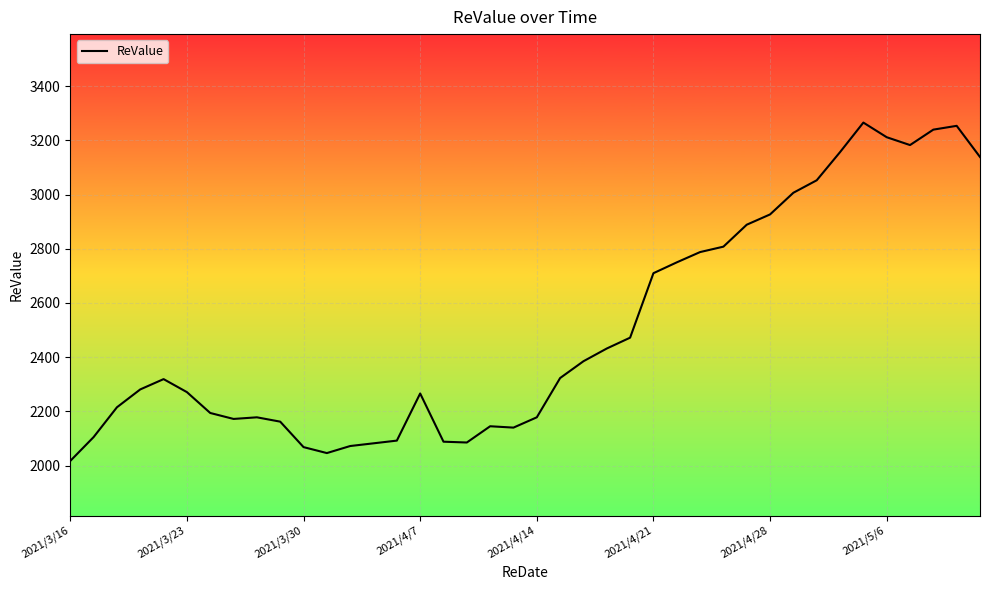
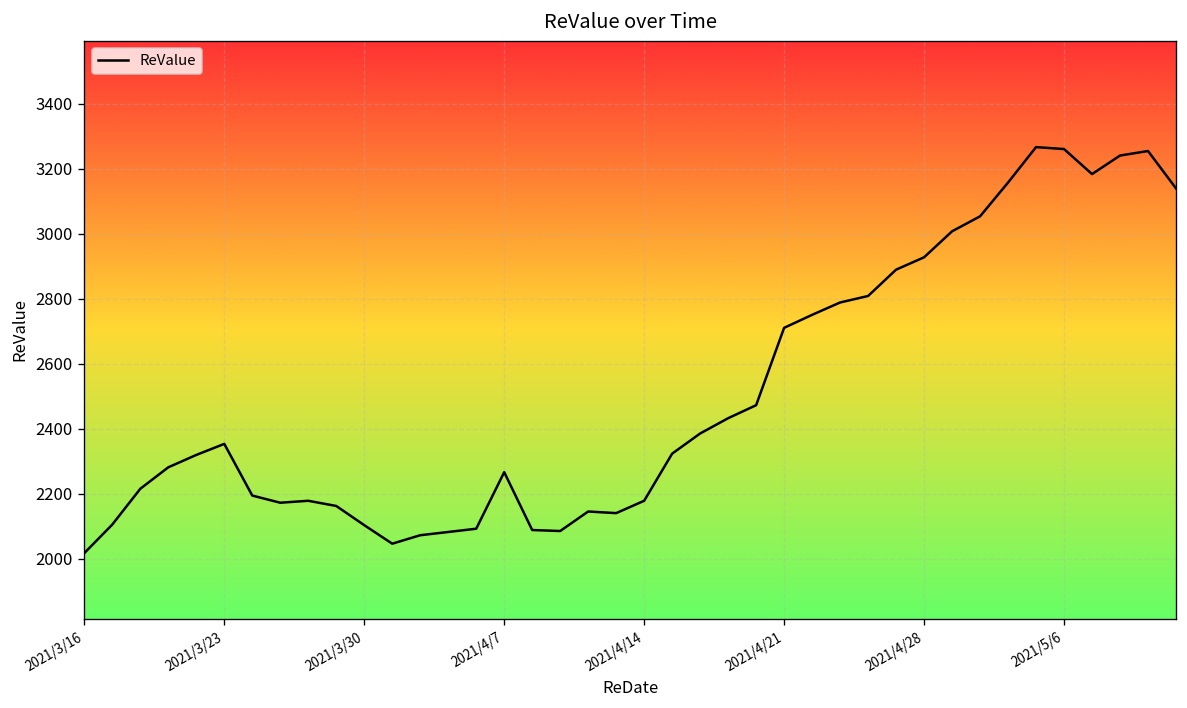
  {
    "2021/3/16": 2020,
-   "2021/3/23": 2270,
-   "2021/3/30": 2070,
+   "2021/3/23": 2350,
+   "2021/3/30": 2100,
    "2021/4/7": 2270,
    "2021/4/14": 2180,
    "2021/4/21": 2710,
    "2021/4/28": 2930,
-   "2021/5/6": 3210
+   "2021/5/6": 3260
  }
